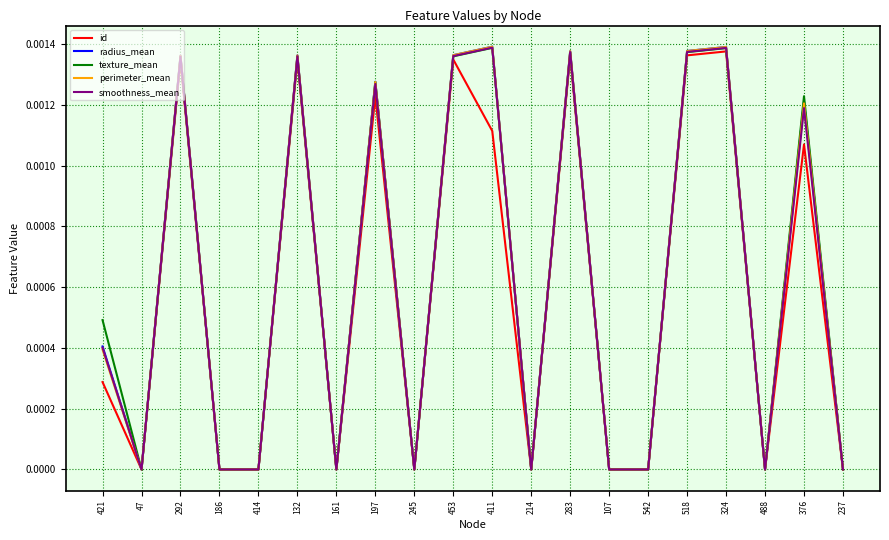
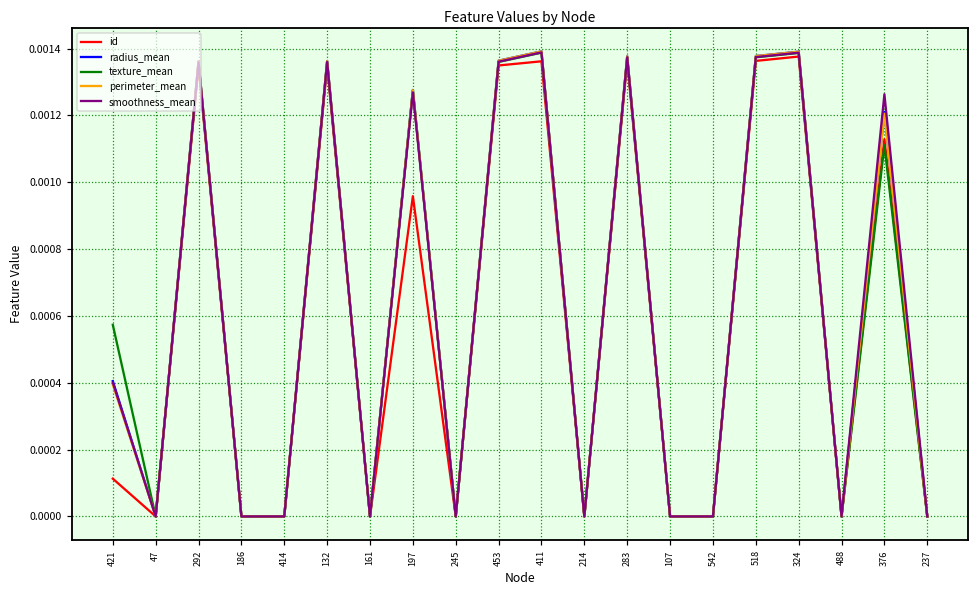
  {
    "id": {
-     "421": 0.00029,
+     "421": 0.00011,
      "132": 0.00135,
-     "197": 0.00123,
+     "197": 0.00096,
      "453": 0.00135,
-     "411": 0.00111,
+     "411": 0.00136,
      "283": 0.00136,
      "518": 0.00136,
      "324": 0.00138,
-     "376": 0.00107
+     "376": 0.00113
    },
    "texture_mean": {
-     "421": 0.00049,
-     "376": 0.00123
+     "421": 0.00057,
+     "376": 0.00111
    },
    "smoothness_mean": {
-     "376": 0.00119
+     "376": 0.00126
    }
  }
